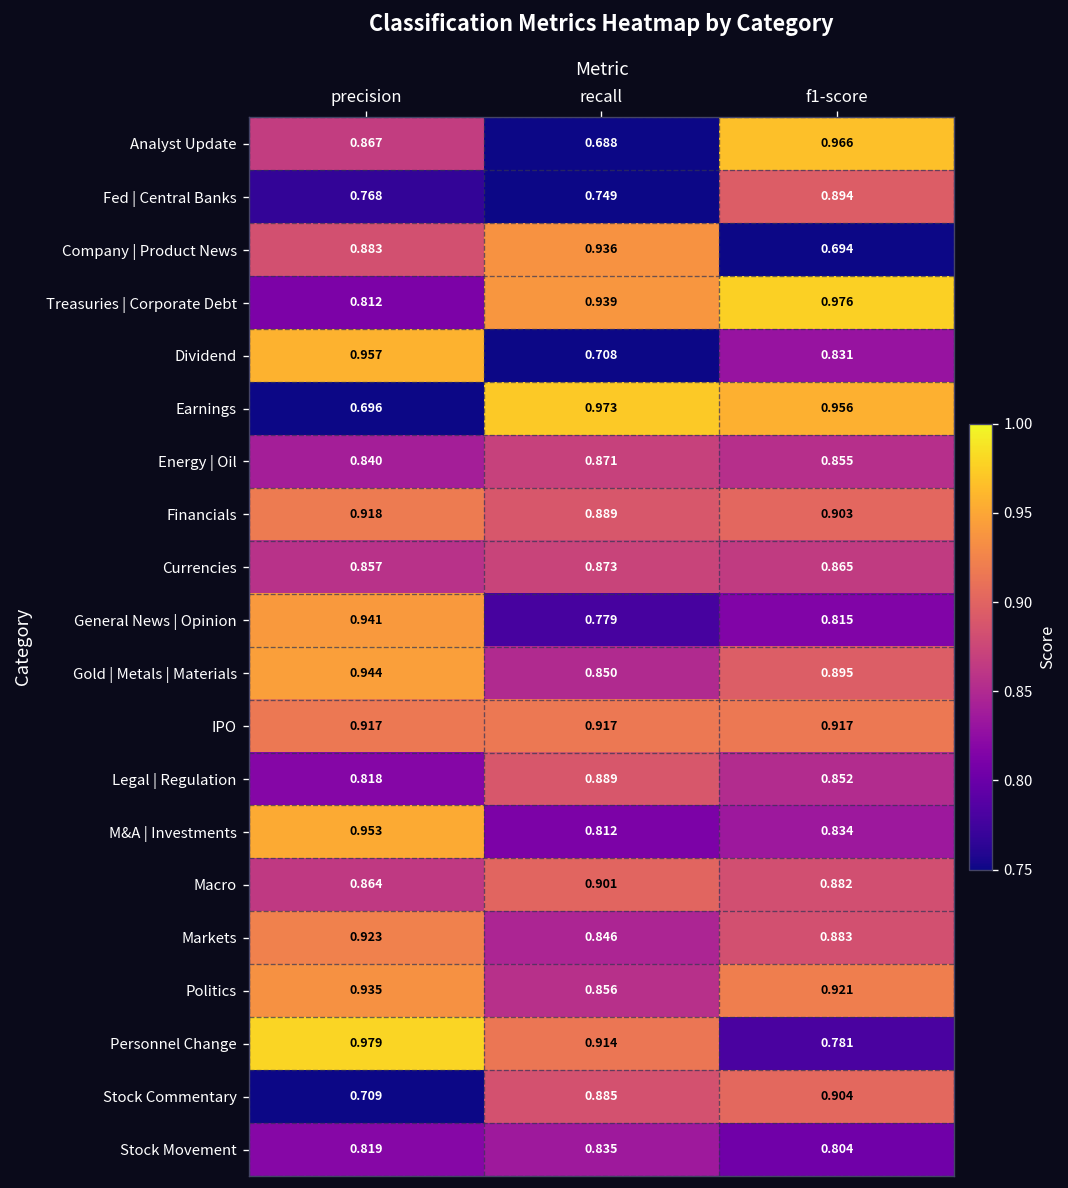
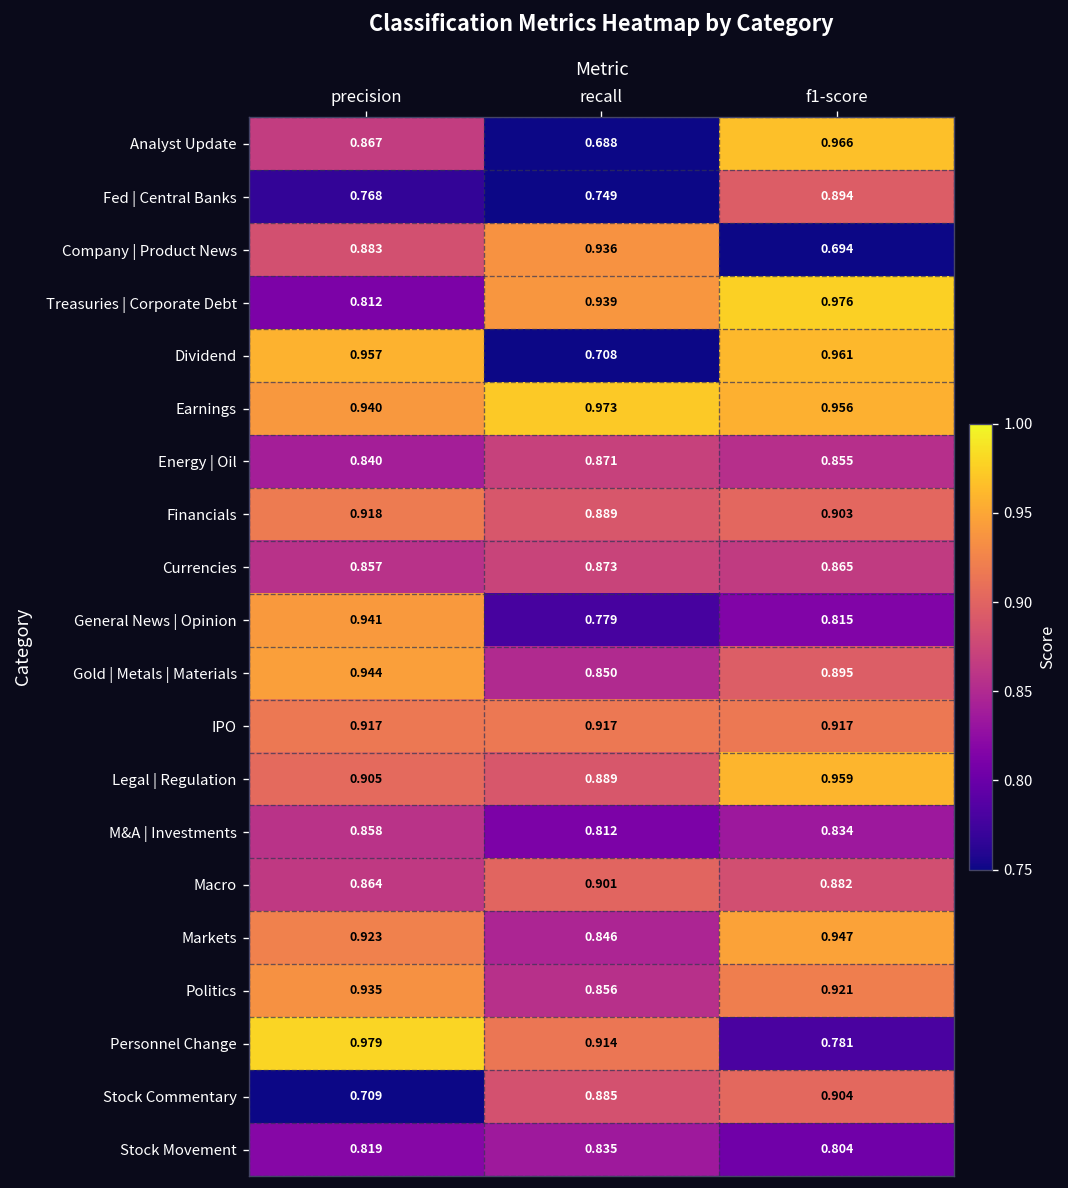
  {
    "Analyst Update": {
      "precision": 0.867,
      "recall": 0.688,
      "f1-score": 0.966
    },
    "Fed | Central Banks": {
      "precision": 0.768,
      "recall": 0.749,
      "f1-score": 0.894
    },
    "Company | Product News": {
      "precision": 0.883,
      "recall": 0.936,
      "f1-score": 0.694
    },
    "Treasuries | Corporate Debt": {
      "precision": 0.812,
      "recall": 0.939,
      "f1-score": 0.976
    },
    "Dividend": {
      "precision": 0.957,
      "recall": 0.708,
-     "f1-score": 0.831
+     "f1-score": 0.961
    },
    "Earnings": {
-     "precision": 0.696,
+     "precision": 0.940,
      "recall": 0.973,
      "f1-score": 0.956
    },
    "Energy | Oil": {
      "precision": 0.840,
      "recall": 0.871,
      "f1-score": 0.855
    },
    "Financials": {
      "precision": 0.918,
      "recall": 0.889,
      "f1-score": 0.903
    },
    "Currencies": {
      "precision": 0.857,
      "recall": 0.873,
      "f1-score": 0.865
    },
    "General News | Opinion": {
      "precision": 0.941,
      "recall": 0.779,
      "f1-score": 0.815
    },
    "Gold | Metals | Materials": {
      "precision": 0.944,
      "recall": 0.850,
      "f1-score": 0.895
    },
    "IPO": {
      "precision": 0.917,
      "recall": 0.917,
      "f1-score": 0.917
    },
    "Legal | Regulation": {
-     "precision": 0.818,
+     "precision": 0.905,
      "recall": 0.889,
-     "f1-score": 0.852
+     "f1-score": 0.959
    },
    "M&A | Investments": {
-     "precision": 0.953,
+     "precision": 0.858,
      "recall": 0.812,
      "f1-score": 0.834
    },
    "Macro": {
      "precision": 0.864,
      "recall": 0.901,
      "f1-score": 0.882
    },
    "Markets": {
      "precision": 0.923,
      "recall": 0.846,
-     "f1-score": 0.883
+     "f1-score": 0.947
    },
    "Politics": {
      "precision": 0.935,
      "recall": 0.856,
      "f1-score": 0.921
    },
    "Personnel Change": {
      "precision": 0.979,
      "recall": 0.914,
      "f1-score": 0.781
    },
    "Stock Commentary": {
      "precision": 0.709,
      "recall": 0.885,
      "f1-score": 0.904
    },
    "Stock Movement": {
      "precision": 0.819,
      "recall": 0.835,
      "f1-score": 0.804
    }
  }
